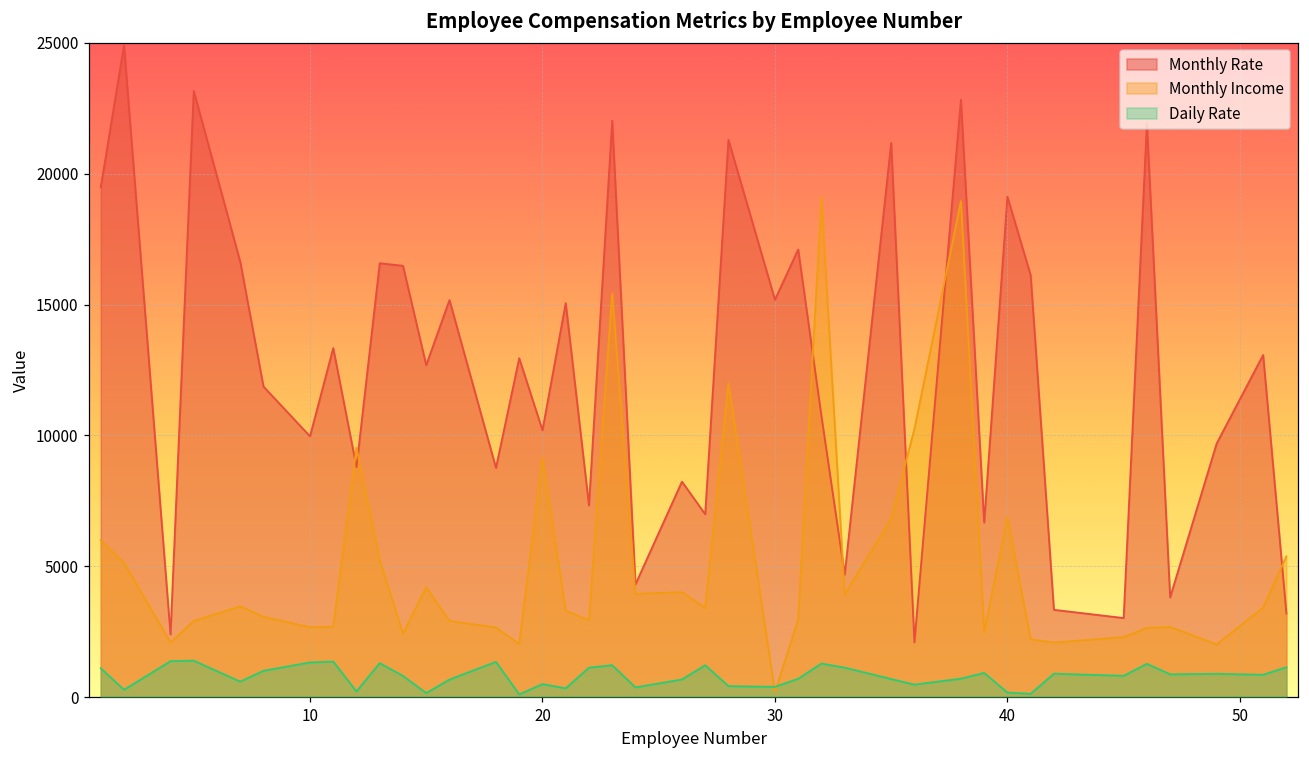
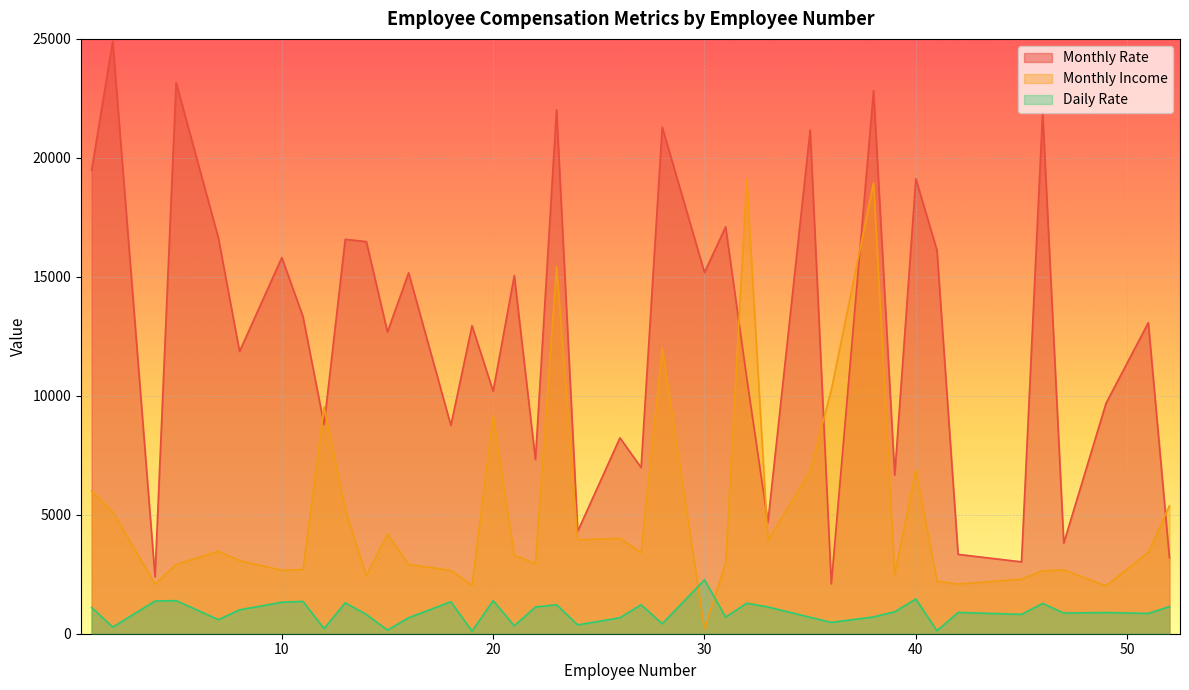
  {
    "Monthly Rate": {
-     "10": 10000,
+     "10": 15800,
      "20": 10200,
      "30": 15200,
      "40": 19100
    },
    "Monthly Income": {
      "10": 2700,
      "20": 9100,
      "30": 200,
      "40": 6900
    },
    "Daily Rate": {
      "10": 1300,
-     "20": 500,
-     "30": 400,
-     "40": 200
+     "20": 1400,
+     "30": 2300,
+     "40": 1500
    }
  }
